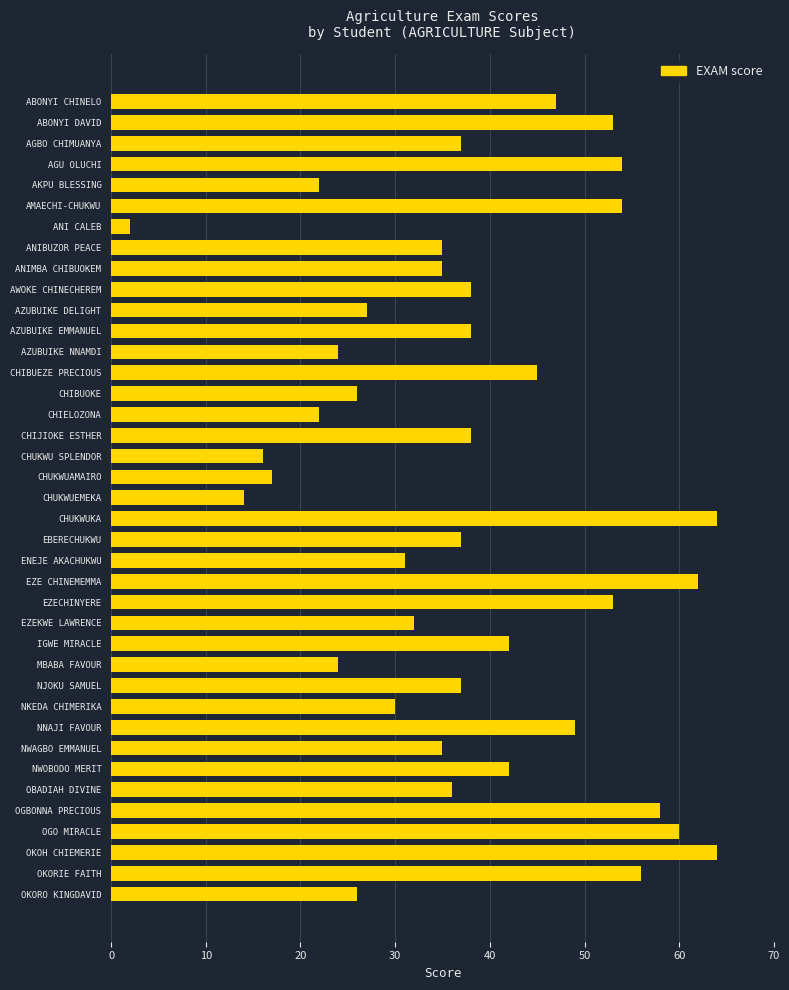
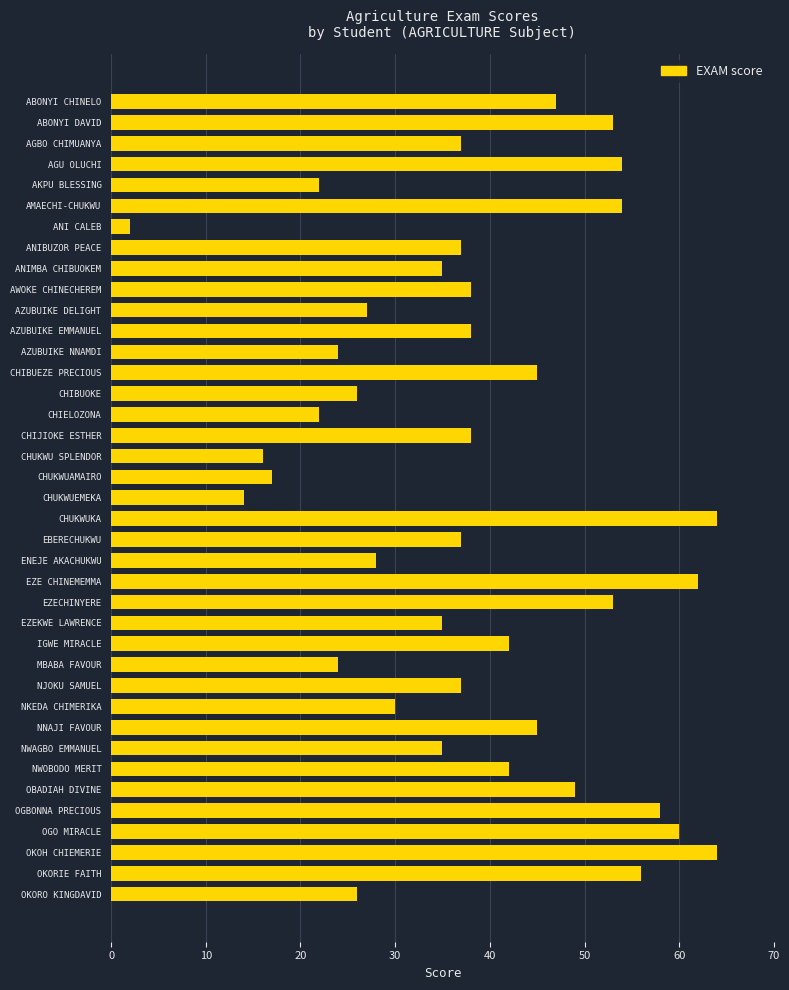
  {
    "ABONYI CHINELO": 47,
    "ABONYI DAVID": 53,
    "AGBO CHIMUANYA": 37,
    "AGU OLUCHI": 54,
    "AKPU BLESSING": 22,
    "AMAECHI-CHUKWU": 54,
    "ANI CALEB": 2,
-   "ANIBUZOR PEACE": 35,
+   "ANIBUZOR PEACE": 37,
    "ANIMBA CHIBUOKEM": 35,
    "AWOKE CHINECHEREM": 38,
    "AZUBUIKE DELIGHT": 27,
    "AZUBUIKE EMMANUEL": 38,
    "AZUBUIKE NNAMDI": 24,
    "CHIBUEZE PRECIOUS": 45,
    "CHIBUOKE": 26,
    "CHIELOZONA": 22,
    "CHIJIOKE ESTHER": 38,
    "CHUKWU SPLENDOR": 16,
    "CHUKWUAMAIRO": 17,
    "CHUKWUEMEKA": 14,
    "CHUKWUKA": 64,
    "EBERECHUKWU": 37,
-   "ENEJE AKACHUKWU": 31,
+   "ENEJE AKACHUKWU": 28,
    "EZE CHINEMEMMA": 62,
    "EZECHINYERE": 53,
-   "EZEKWE LAWRENCE": 32,
+   "EZEKWE LAWRENCE": 35,
    "IGWE MIRACLE": 42,
    "MBABA FAVOUR": 24,
    "NJOKU SAMUEL": 37,
    "NKEDA CHIMERIKA": 30,
-   "NNAJI FAVOUR": 49,
+   "NNAJI FAVOUR": 45,
    "NWAGBO EMMANUEL": 35,
    "NWOBODO MERIT": 42,
-   "OBADIAH DIVINE": 36,
+   "OBADIAH DIVINE": 49,
    "OGBONNA PRECIOUS": 58,
    "OGO MIRACLE": 60,
    "OKOH CHIEMERIE": 64,
    "OKORIE FAITH": 56,
    "OKORO KINGDAVID": 26
  }
